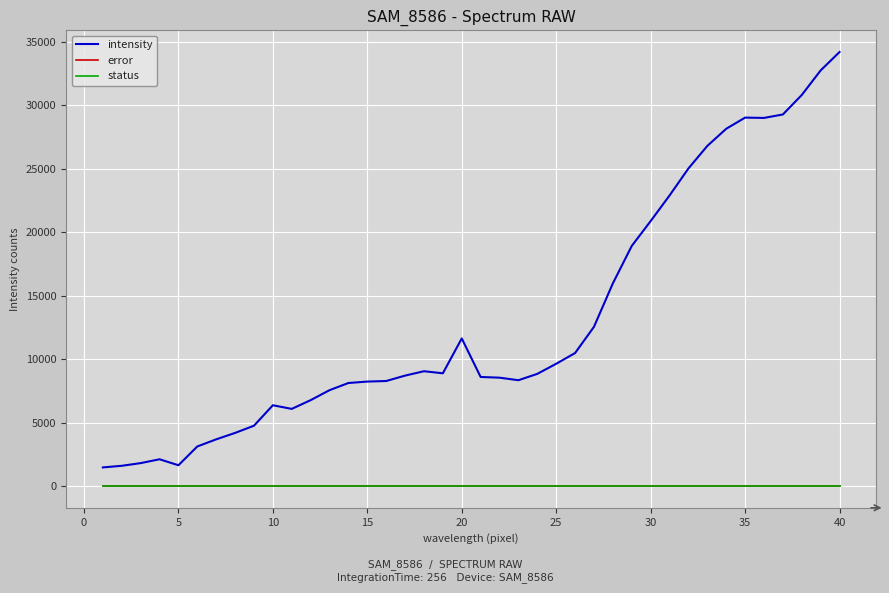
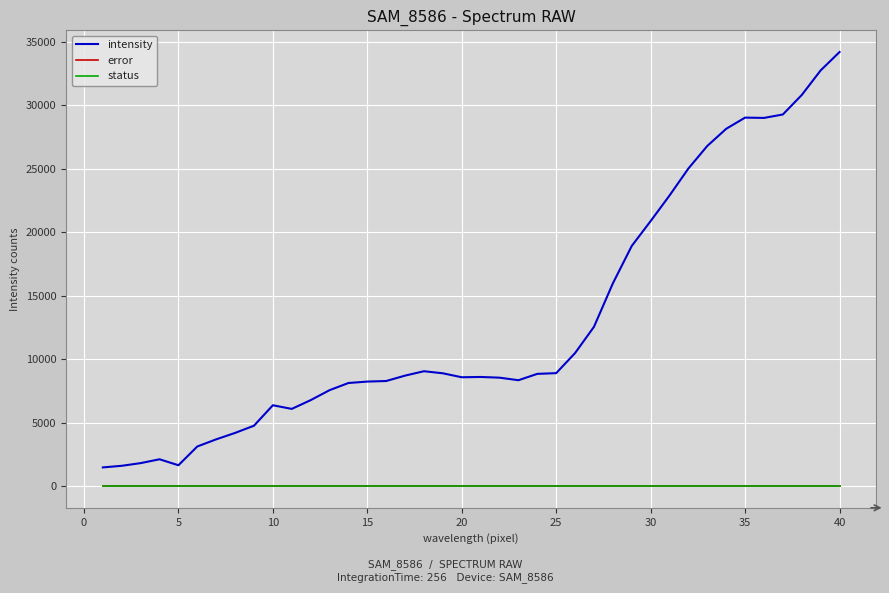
  {
    "intensity": {
      "5": 1600,
      "10": 6400,
      "15": 8200,
-     "20": 11600,
-     "25": 9600,
+     "20": 8600,
+     "25": 8900,
      "30": 20900,
      "35": 29000,
      "40": 34200
    },
    "status": {
      "5": 0,
      "10": 0,
      "15": 0,
      "20": 0,
      "25": 0,
      "30": 0,
      "35": 0,
      "40": 0
    }
  }
